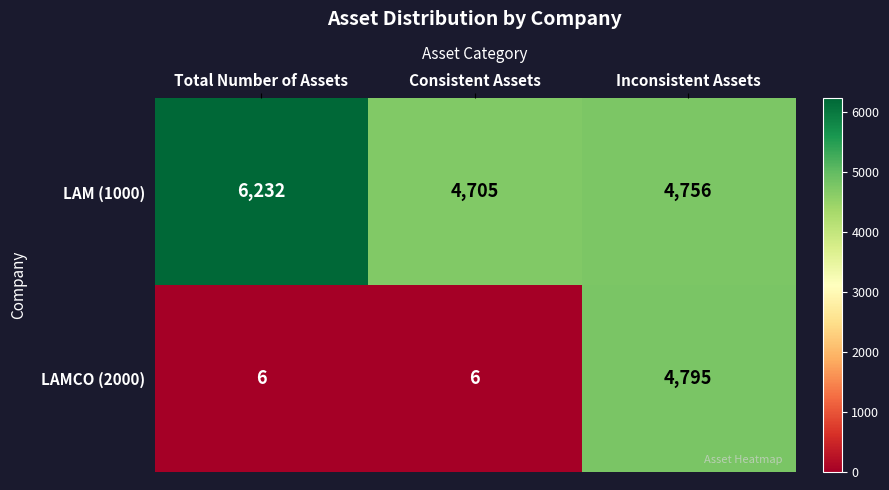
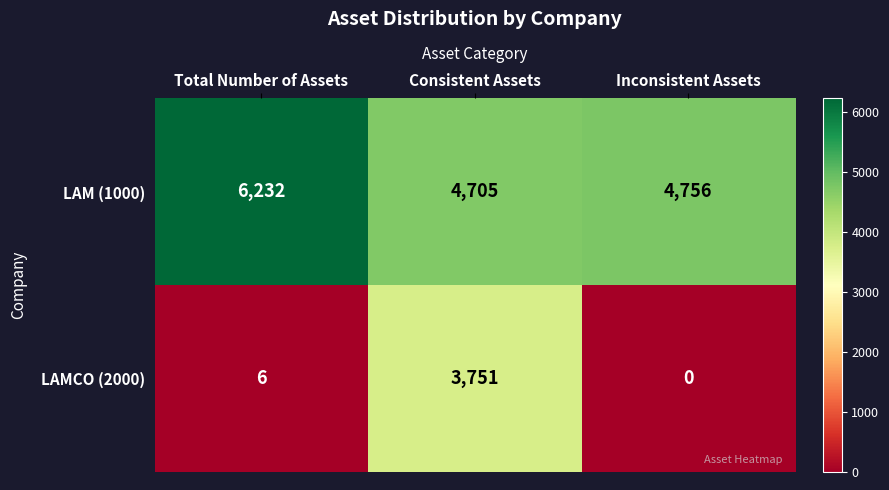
  {
    "LAM (1000)": {
      "Total Number of Assets": "6,232",
      "Consistent Assets": "4,705",
      "Inconsistent Assets": "4,756"
    },
    "LAMCO (2000)": {
      "Total Number of Assets": "6",
-     "Consistent Assets": "6",
-     "Inconsistent Assets": "4,795"
+     "Consistent Assets": "3,751",
+     "Inconsistent Assets": "0"
    }
  }
